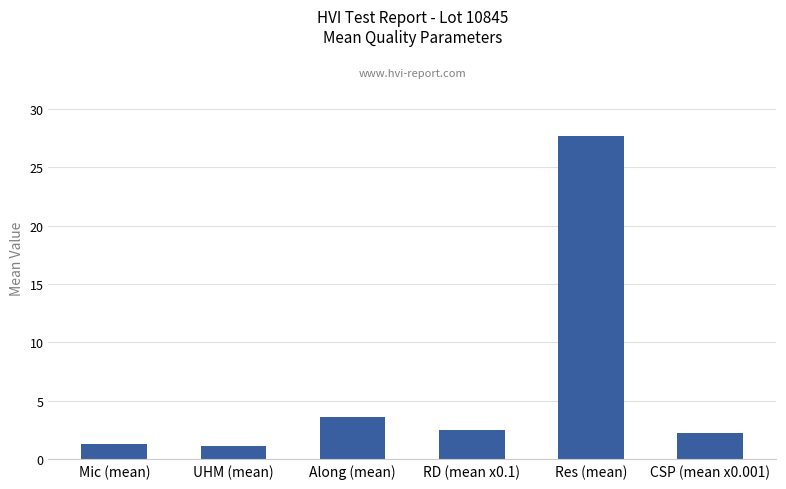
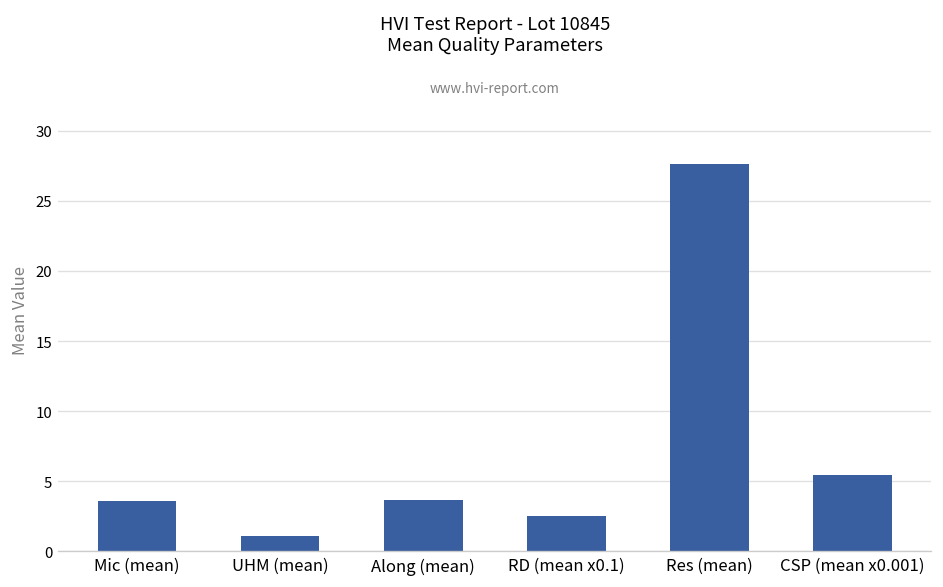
  {
-   "Mic (mean)": 1.3,
+   "Mic (mean)": 3.6,
    "UHM (mean)": 1.1,
    "Along (mean)": 3.7,
    "RD (mean x0.1)": 2.5,
    "Res (mean)": 27.6,
-   "CSP (mean x0.001)": 2.2
+   "CSP (mean x0.001)": 5.5
  }
